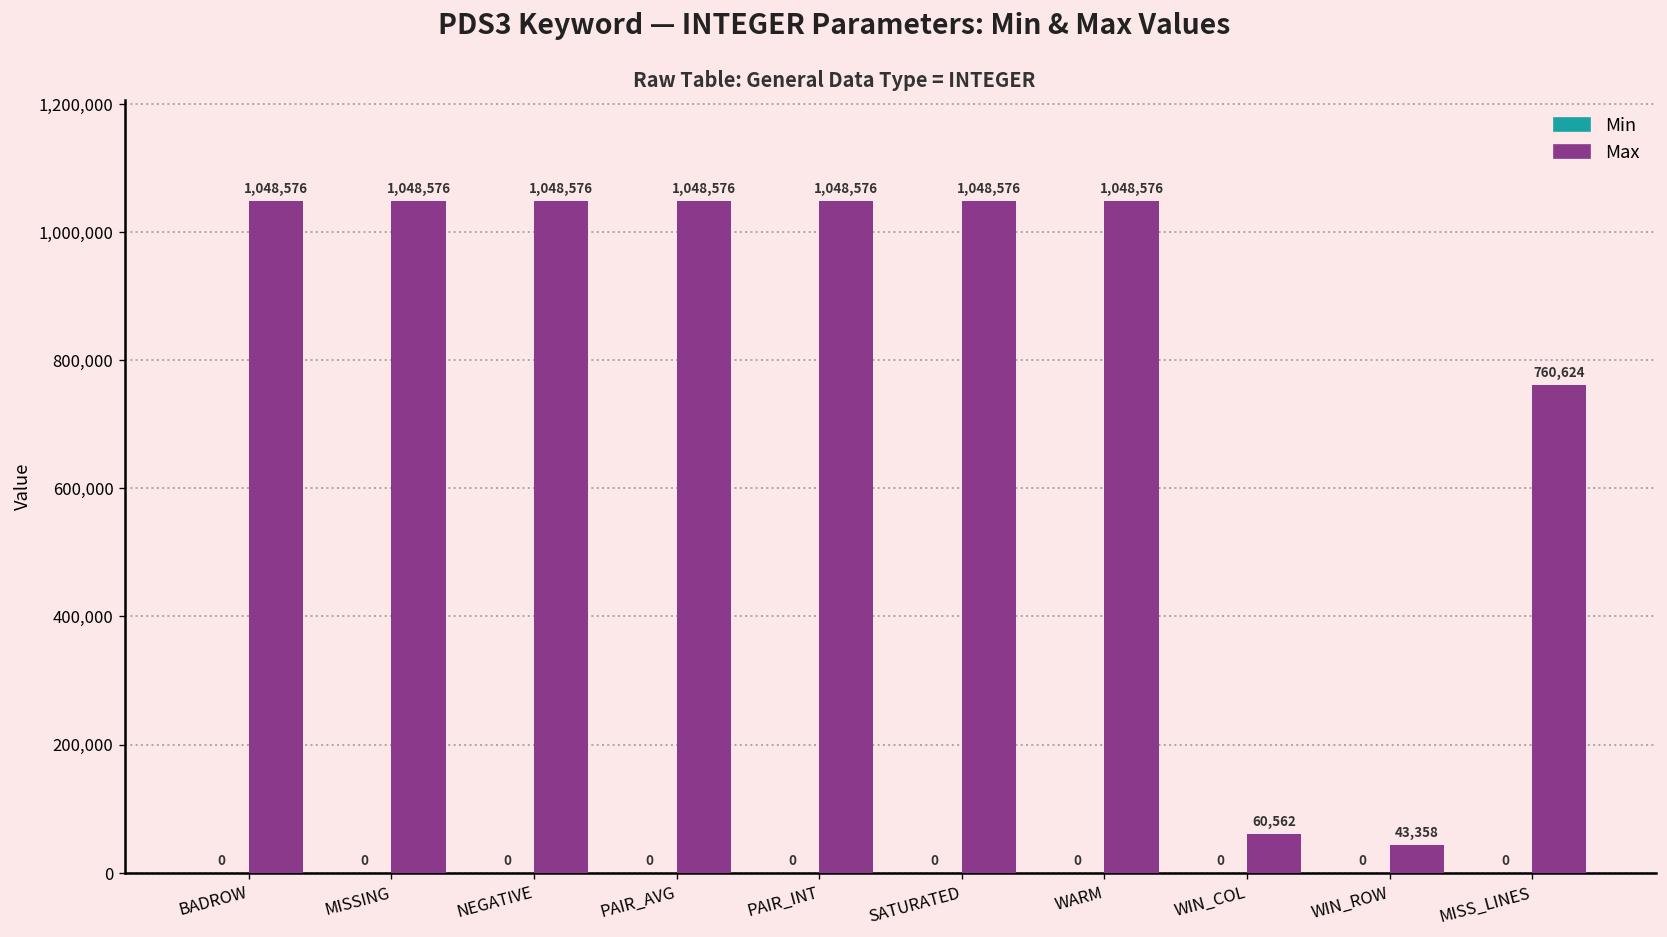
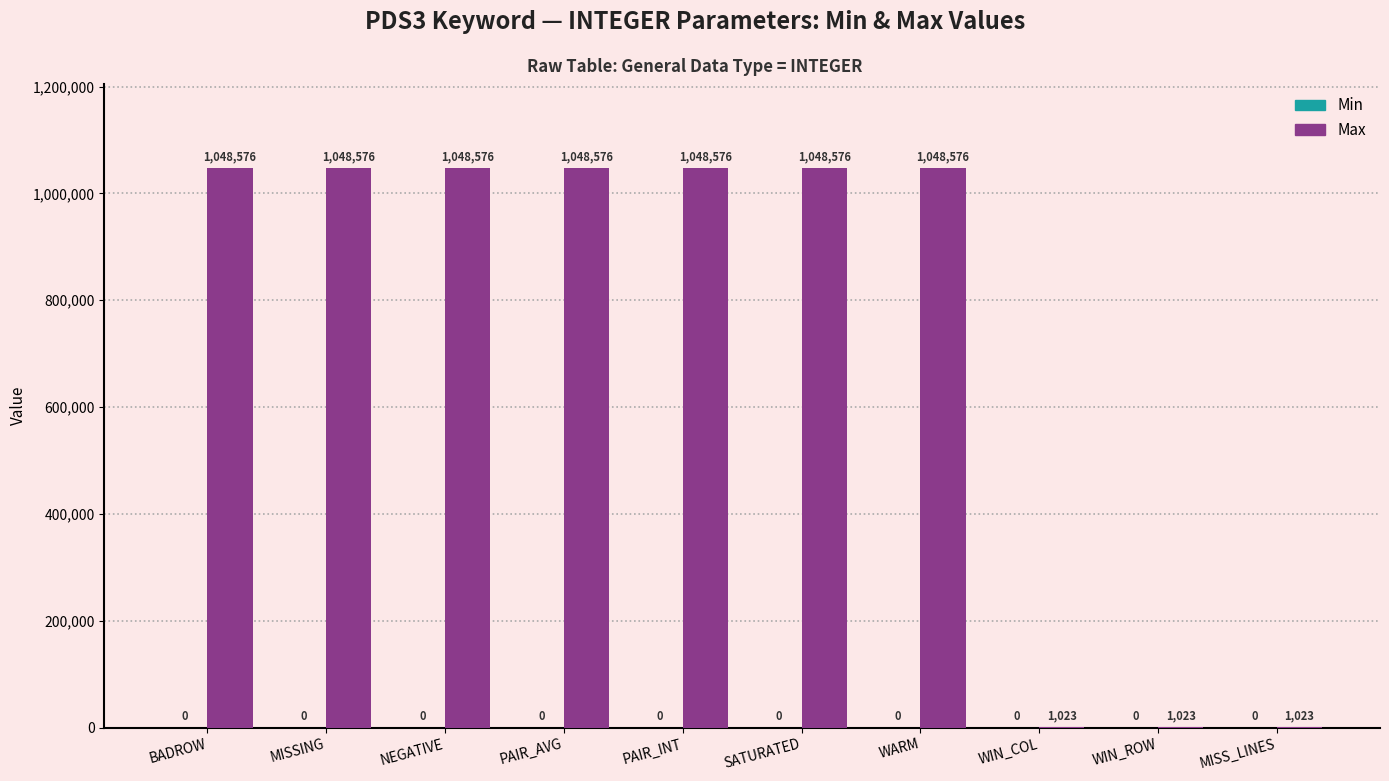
  {
    "Min": {
      "BADROW": "0",
      "MISSING": "0",
      "NEGATIVE": "0",
      "PAIR_AVG": "0",
      "PAIR_INT": "0",
      "SATURATED": "0",
      "WARM": "0",
      "WIN_COL": "0",
      "WIN_ROW": "0",
      "MISS_LINES": "0"
    },
    "Max": {
      "BADROW": "1,048,576",
      "MISSING": "1,048,576",
      "NEGATIVE": "1,048,576",
      "PAIR_AVG": "1,048,576",
      "PAIR_INT": "1,048,576",
      "SATURATED": "1,048,576",
      "WARM": "1,048,576",
-     "WIN_COL": "60,562",
-     "WIN_ROW": "43,358",
-     "MISS_LINES": "760,624"
+     "WIN_COL": "1,023",
+     "WIN_ROW": "1,023",
+     "MISS_LINES": "1,023"
    }
  }
